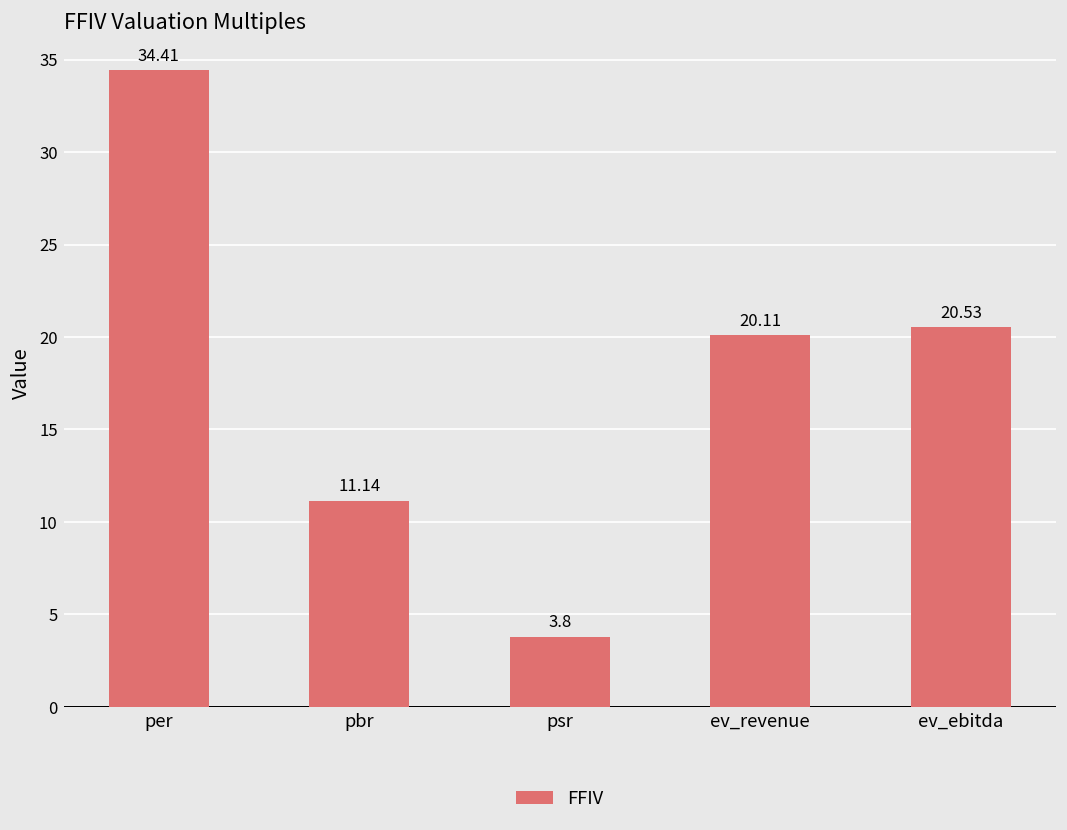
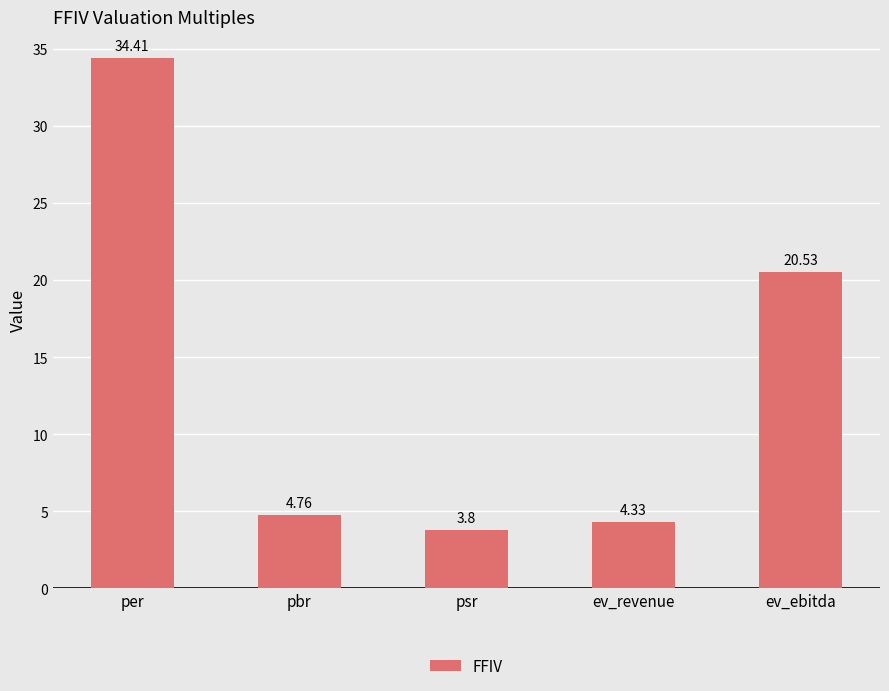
  {
    "per": 34.41,
-   "pbr": 11.14,
+   "pbr": 4.76,
    "psr": 3.8,
-   "ev_revenue": 20.11,
+   "ev_revenue": 4.33,
    "ev_ebitda": 20.53
  }
